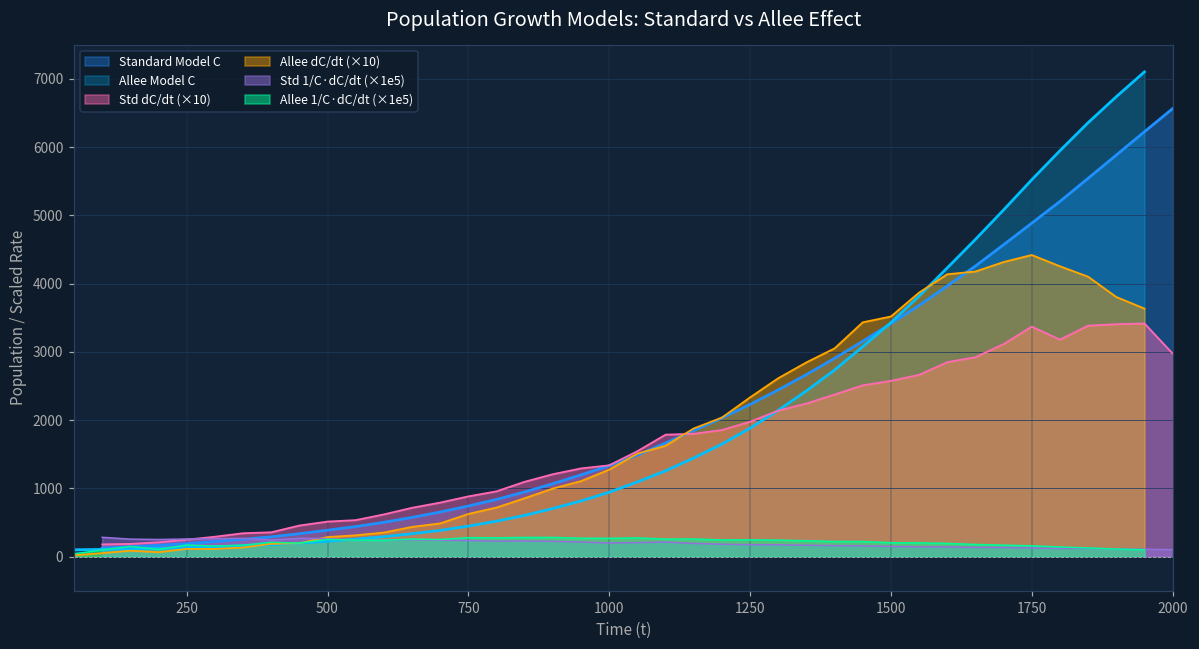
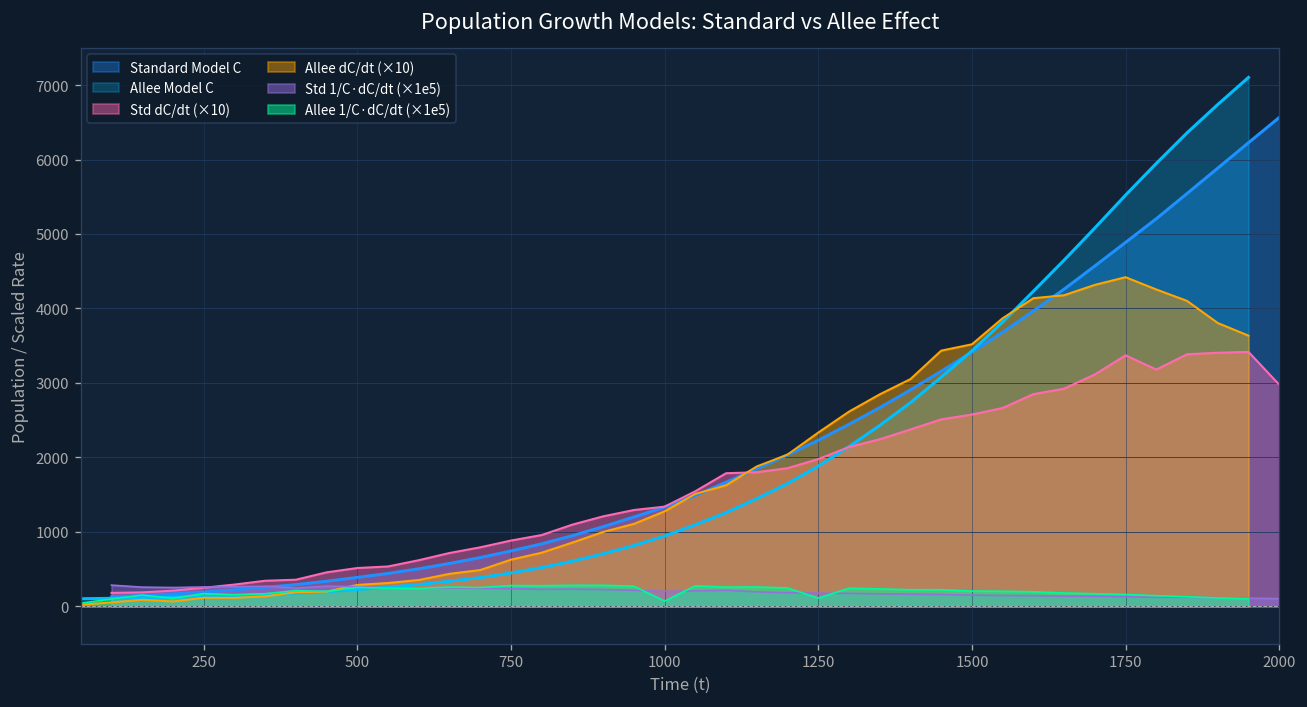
  {
    "Std dC/dt (×10)": {
      "500": 500,
      "750": 900,
      "1250": 2000,
      "1500": 2600,
      "1750": 3400,
      "2000": 3000
    },
    "Allee dC/dt (×10)": {
      "750": 600,
      "1000": 1300,
      "1250": 2300,
      "1500": 3500,
      "1750": 4400
    },
    "Std 1/C·dC/dt (×1e5)": {
      "750": 200,
      "1000": 200,
      "1250": 200,
      "1500": 200,
      "2000": 100
    },
    "Allee 1/C·dC/dt (×1e5)": {
      "750": 300,
-     "1000": 300,
-     "1250": 200,
+     "1000": 100,
+     "1250": 100,
      "1500": 200
    }
  }
